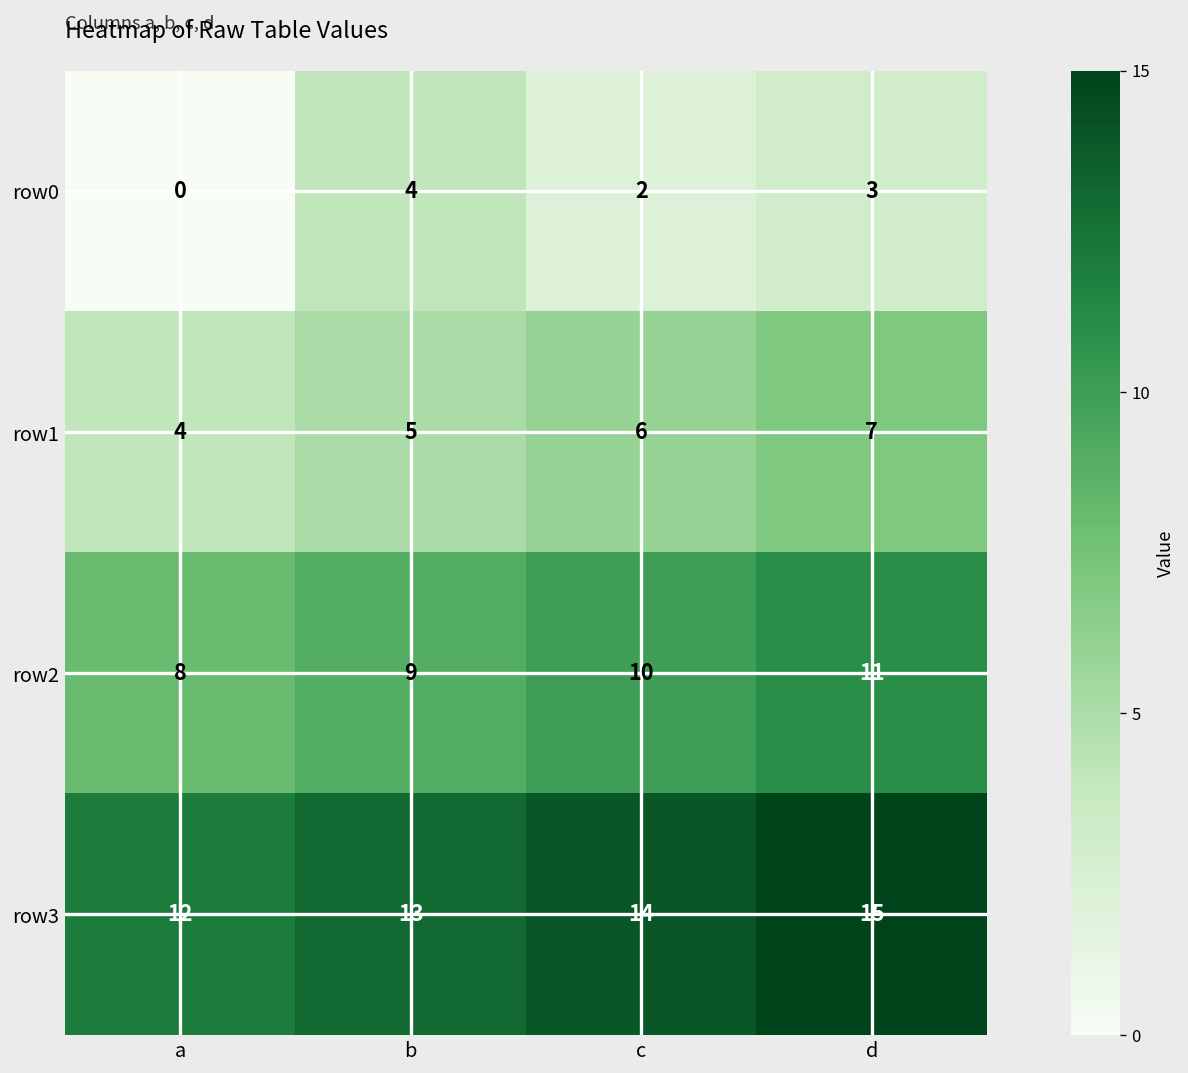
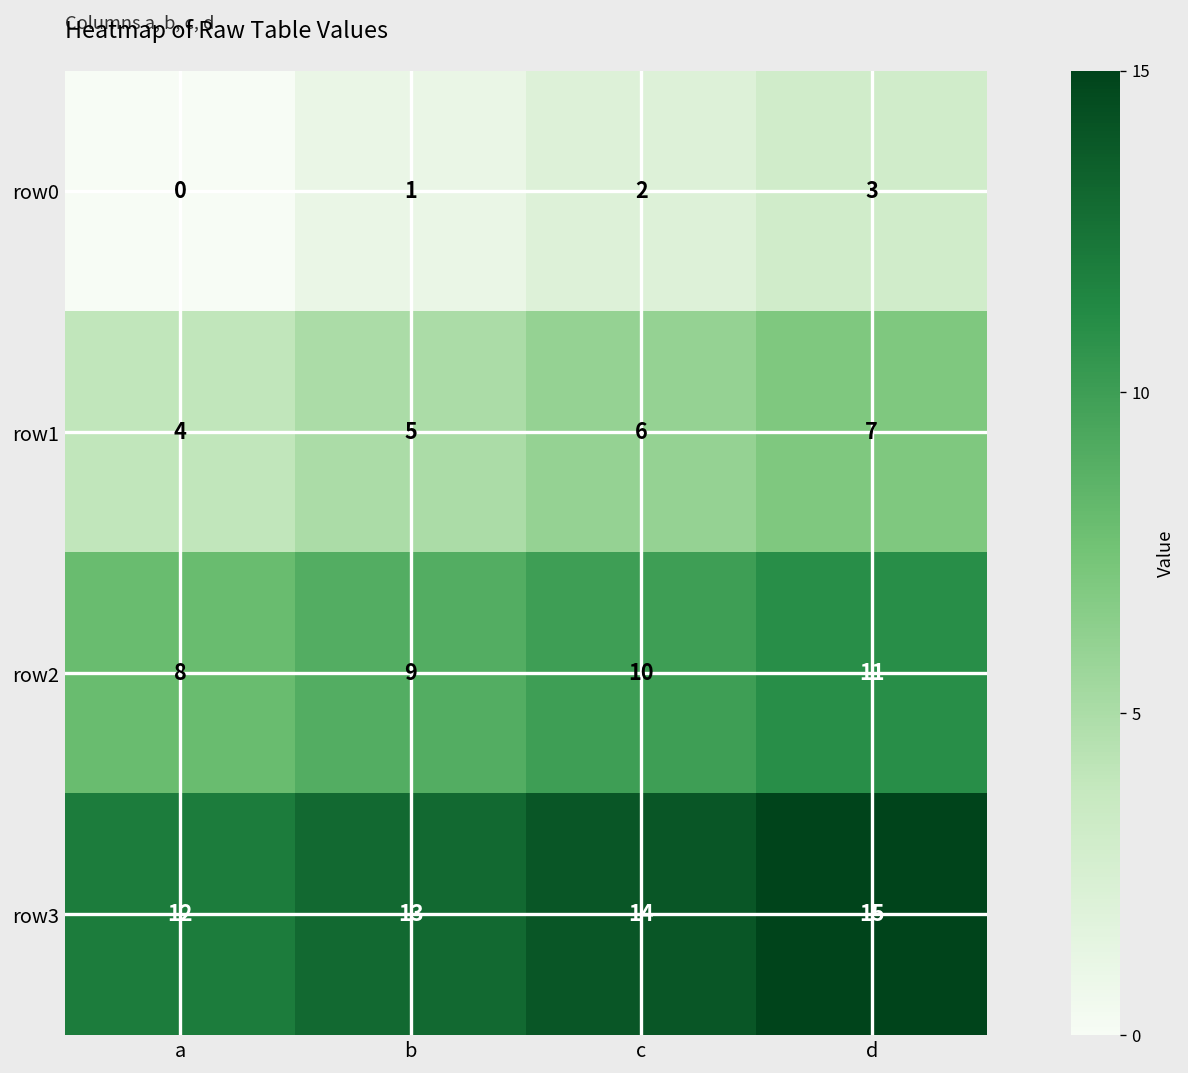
  {
    "row0": {
      "a": 0,
-     "b": 4,
+     "b": 1,
      "c": 2,
      "d": 3
    },
    "row1": {
      "a": 4,
      "b": 5,
      "c": 6,
      "d": 7
    },
    "row2": {
      "a": 8,
      "b": 9,
      "c": 10,
      "d": 11
    },
    "row3": {
      "a": 12,
      "b": 13,
      "c": 14,
      "d": 15
    }
  }
